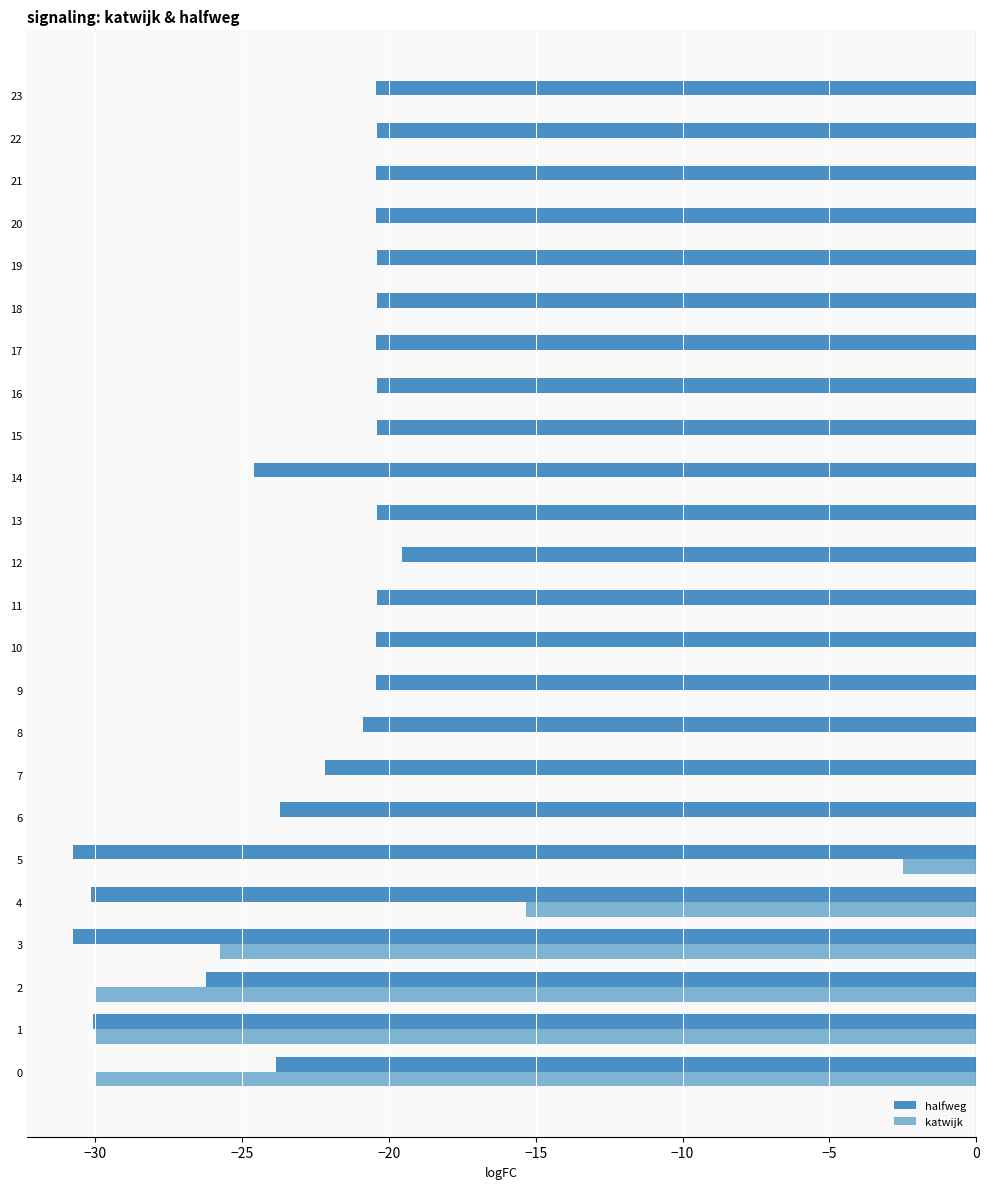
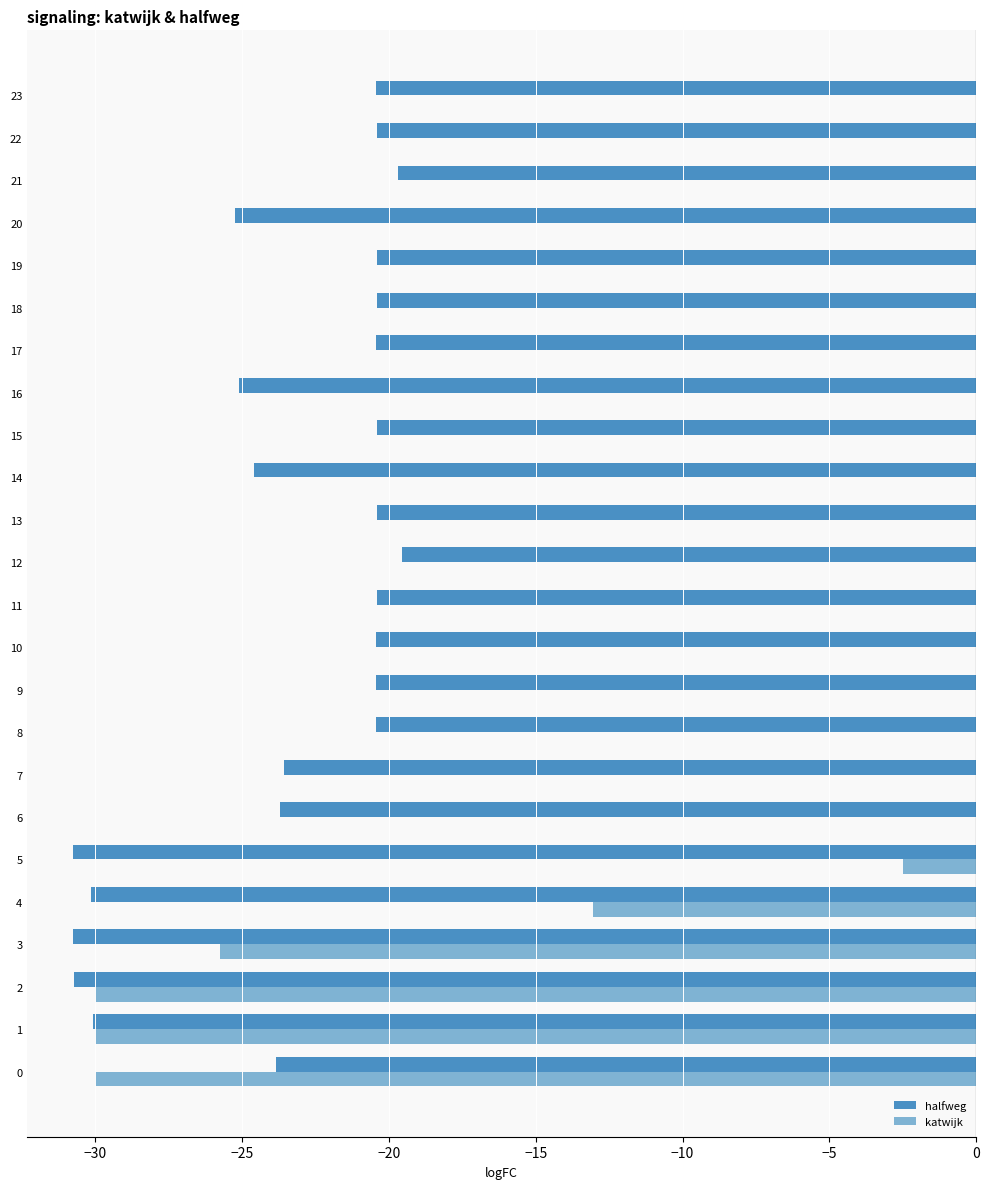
  {
    "halfweg": {
      "23": -20.5,
      "22": -20.4,
-     "21": -20.5,
-     "20": -20.4,
+     "21": -19.7,
+     "20": -25.3,
      "19": -20.4,
      "18": -20.4,
      "17": -20.5,
-     "16": -20.4,
+     "16": -25.1,
      "15": -20.4,
      "14": -24.6,
      "13": -20.4,
      "12": -19.6,
      "11": -20.4,
      "10": -20.5,
      "9": -20.5,
-     "8": -20.9,
-     "7": -22.2,
+     "8": -20.4,
+     "7": -23.6,
      "6": -23.7,
      "5": -30.8,
      "4": -30.2,
      "3": -30.8,
-     "2": -26.2,
+     "2": -30.7,
      "1": -30.1,
      "0": -23.9
    },
    "katwijk": {
      "23": 0.0,
      "22": 0.0,
      "21": 0.0,
      "20": 0.0,
      "19": 0.0,
      "18": 0.0,
      "17": 0.0,
      "16": 0.0,
      "15": 0.0,
      "14": 0.0,
      "13": 0.0,
      "12": 0.0,
      "11": 0.0,
      "10": 0.0,
      "9": 0.0,
      "8": 0.0,
      "7": 0.0,
      "6": 0.0,
      "5": -2.5,
-     "4": -15.3,
+     "4": -13.1,
      "3": -25.8,
      "2": -30.0,
      "1": -30.0,
      "0": -30.0
    }
  }
